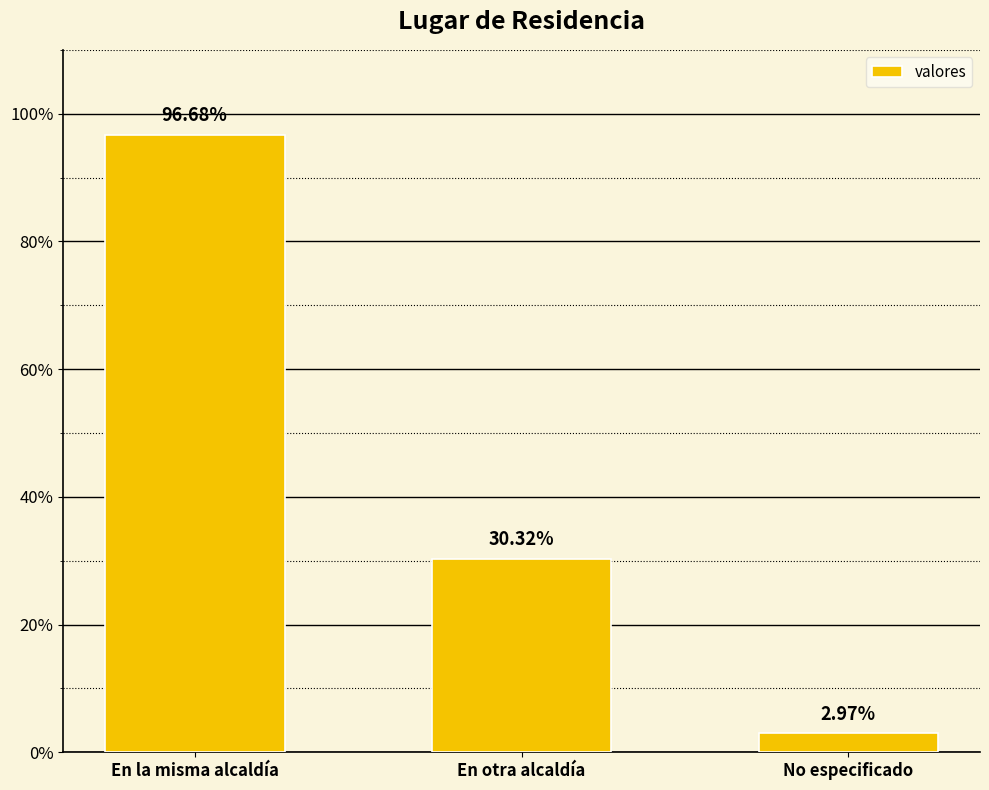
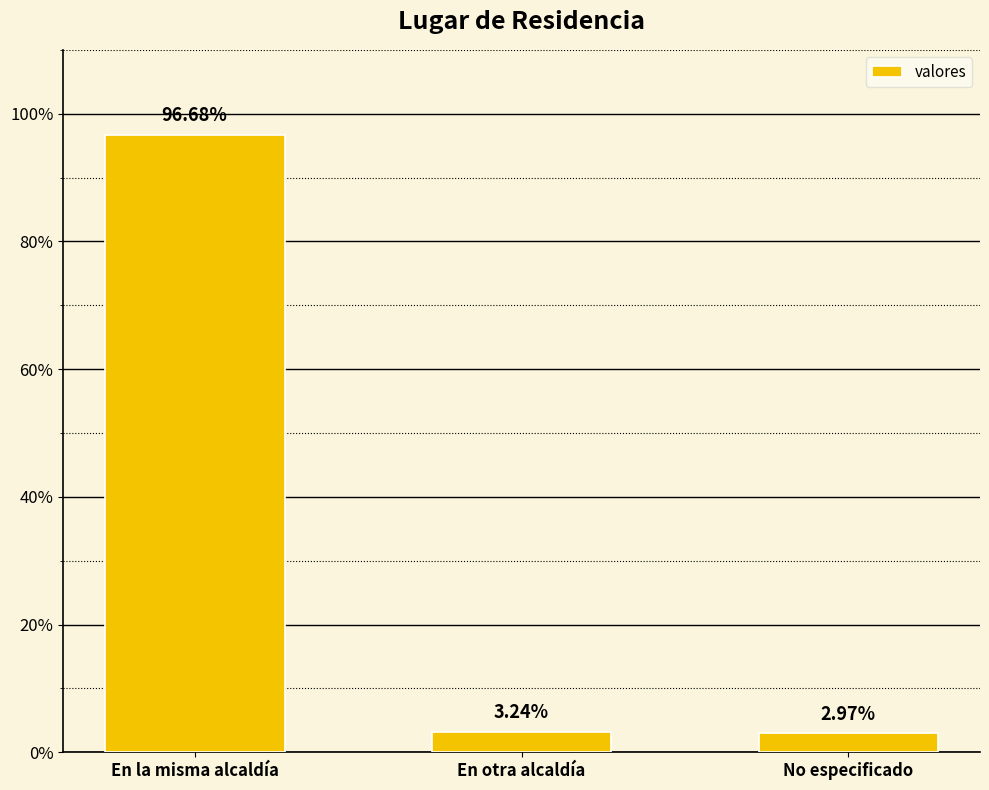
  {
    "En la misma alcaldía": "96.68%",
-   "En otra alcaldía": "30.32%",
+   "En otra alcaldía": "3.24%",
    "No especificado": "2.97%"
  }
